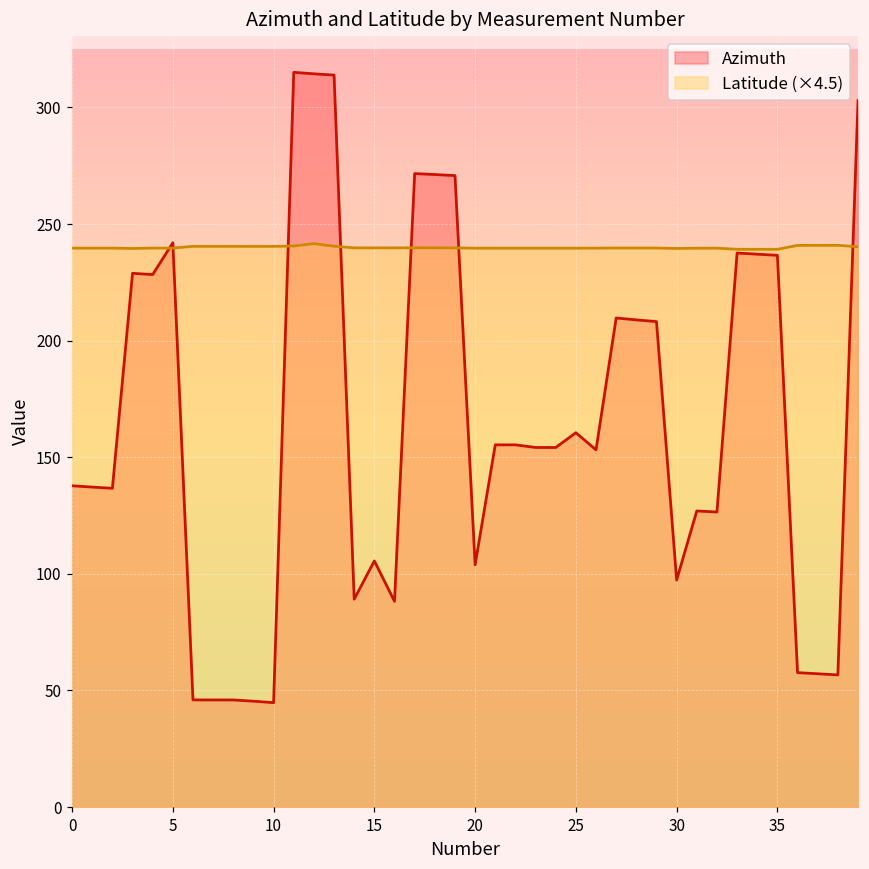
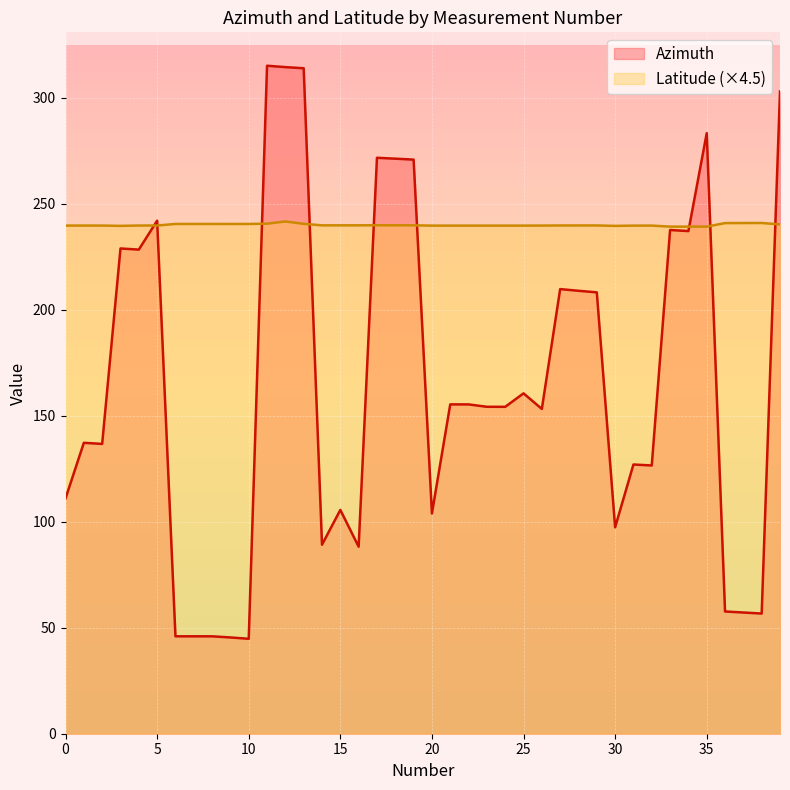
  {
    "Azimuth": {
-     "0": 138,
+     "0": 111,
      "5": 242,
      "10": 45,
      "15": 106,
      "20": 104,
      "25": 161,
      "30": 97,
-     "35": 237
+     "35": 283
    },
    "Latitude (×4.5)": {
      "0": 240,
      "5": 240,
      "10": 240,
      "15": 240,
      "20": 240,
      "25": 240,
      "30": 240,
      "35": 239
    }
  }
